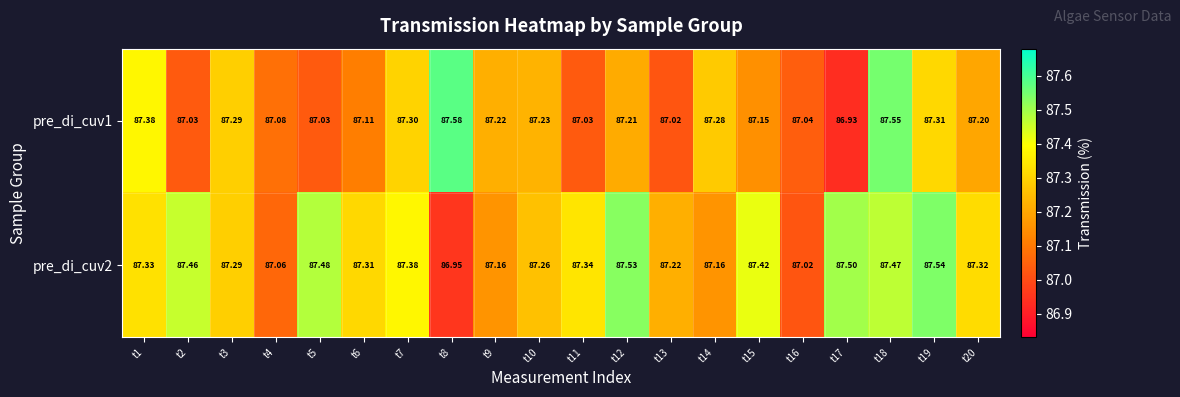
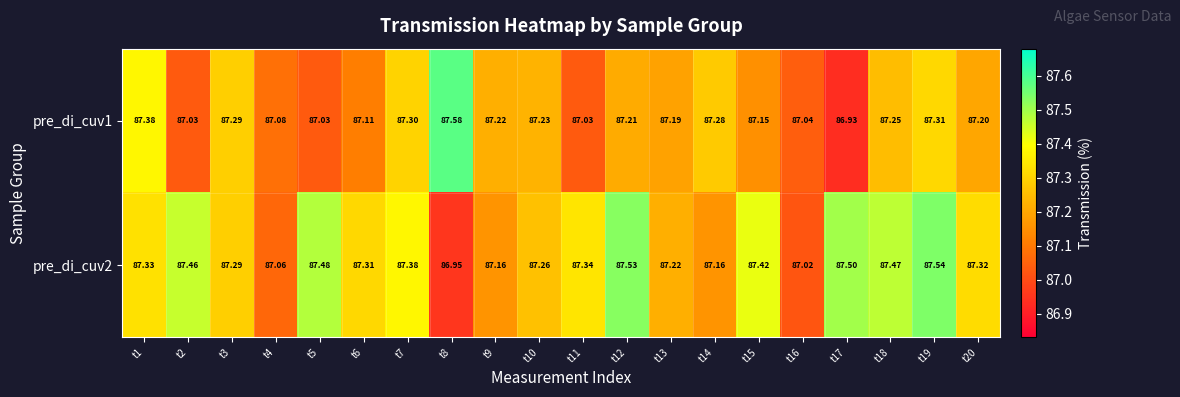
  {
    "pre_di_cuv1": {
      "t1": 87.38,
      "t2": 87.03,
      "t3": 87.29,
      "t4": 87.08,
      "t5": 87.03,
      "t6": 87.11,
      "t7": 87.30,
      "t8": 87.58,
      "t9": 87.22,
      "t10": 87.23,
      "t11": 87.03,
      "t12": 87.21,
-     "t13": 87.02,
+     "t13": 87.19,
      "t14": 87.28,
      "t15": 87.15,
      "t16": 87.04,
      "t17": 86.93,
-     "t18": 87.55,
+     "t18": 87.25,
      "t19": 87.31,
      "t20": 87.20
    },
    "pre_di_cuv2": {
      "t1": 87.33,
      "t2": 87.46,
      "t3": 87.29,
      "t4": 87.06,
      "t5": 87.48,
      "t6": 87.31,
      "t7": 87.38,
      "t8": 86.95,
      "t9": 87.16,
      "t10": 87.26,
      "t11": 87.34,
      "t12": 87.53,
      "t13": 87.22,
      "t14": 87.16,
      "t15": 87.42,
      "t16": 87.02,
      "t17": 87.50,
      "t18": 87.47,
      "t19": 87.54,
      "t20": 87.32
    }
  }
